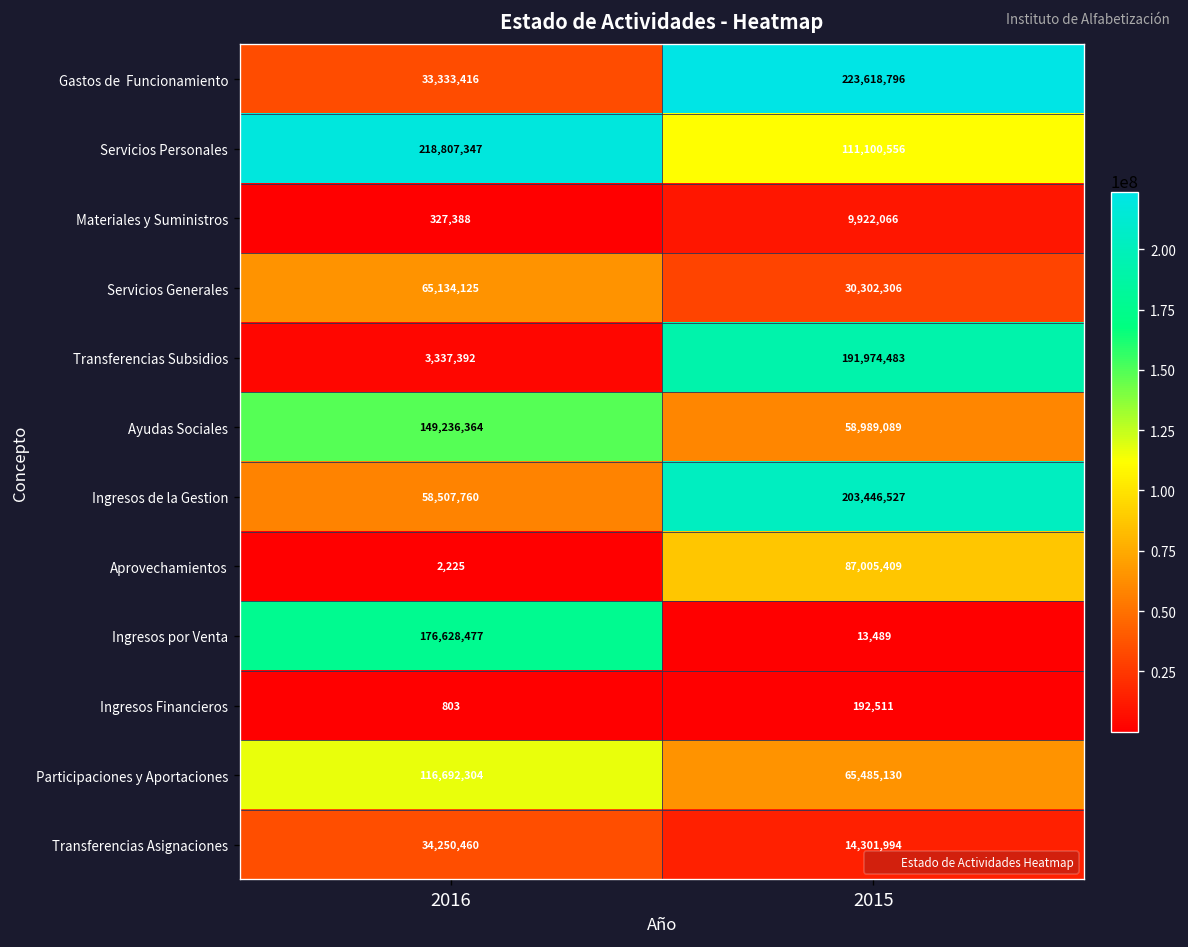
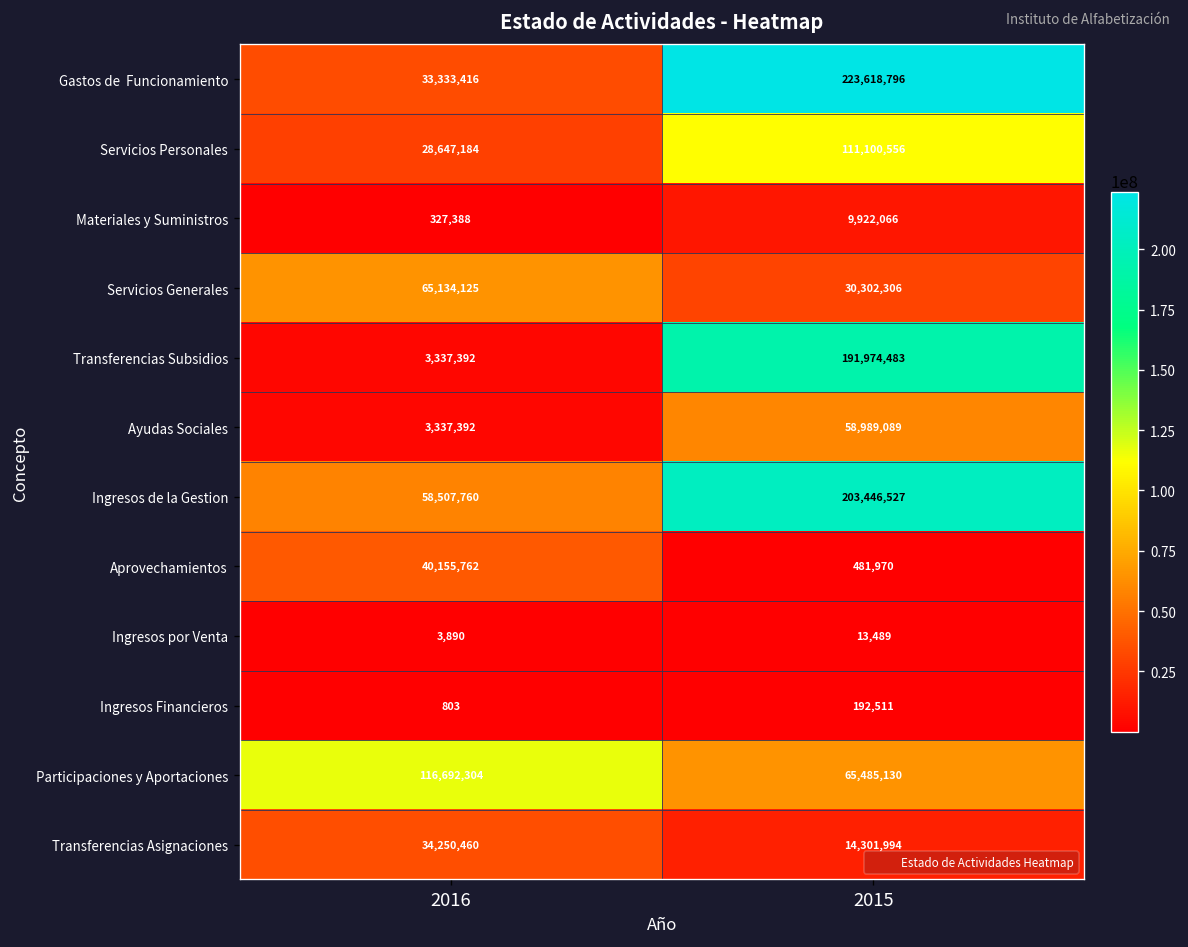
  {
    "Gastos de Funcionamiento": {
      "2016": "33,333,416",
      "2015": "223,618,796"
    },
    "Servicios Personales": {
-     "2016": "218,807,347",
+     "2016": "28,647,184",
      "2015": "111,100,556"
    },
    "Materiales y Suministros": {
      "2016": "327,388",
      "2015": "9,922,066"
    },
    "Servicios Generales": {
      "2016": "65,134,125",
      "2015": "30,302,306"
    },
    "Transferencias Subsidios": {
      "2016": "3,337,392",
      "2015": "191,974,483"
    },
    "Ayudas Sociales": {
-     "2016": "149,236,364",
+     "2016": "3,337,392",
      "2015": "58,989,089"
    },
    "Ingresos de la Gestion": {
      "2016": "58,507,760",
      "2015": "203,446,527"
    },
    "Aprovechamientos": {
-     "2016": "2,225",
-     "2015": "87,005,409"
+     "2016": "40,155,762",
+     "2015": "481,970"
    },
    "Ingresos por Venta": {
-     "2016": "176,628,477",
+     "2016": "3,890",
      "2015": "13,489"
    },
    "Ingresos Financieros": {
      "2016": "803",
      "2015": "192,511"
    },
    "Participaciones y Aportaciones": {
      "2016": "116,692,304",
      "2015": "65,485,130"
    },
    "Transferencias Asignaciones": {
      "2016": "34,250,460",
      "2015": "14,301,994"
    }
  }
